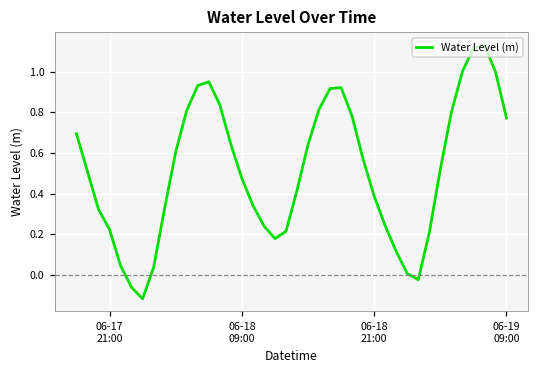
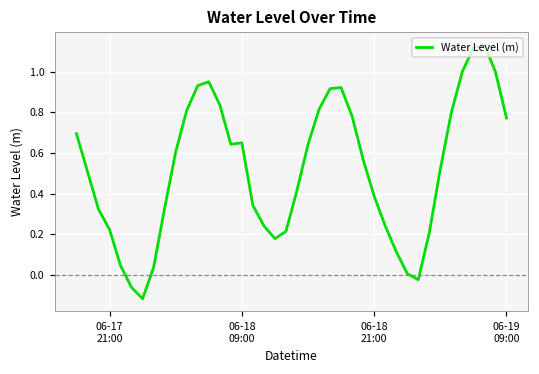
  {
    "06-17 21:00": 0.22,
-   "06-18 09:00": 0.48,
+   "06-18 09:00": 0.65,
    "06-18 21:00": 0.39,
    "06-19 09:00": 0.77
  }
